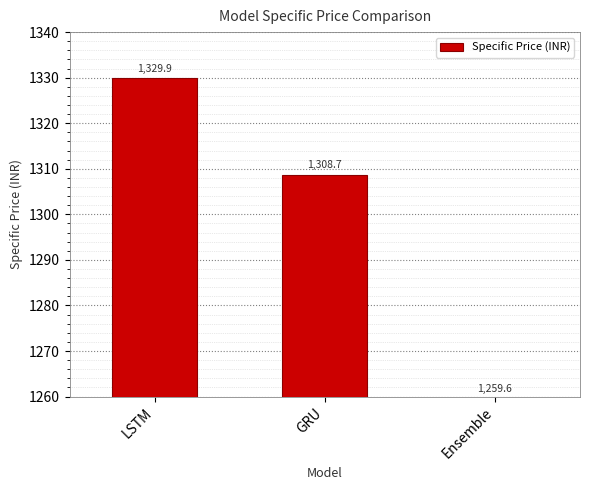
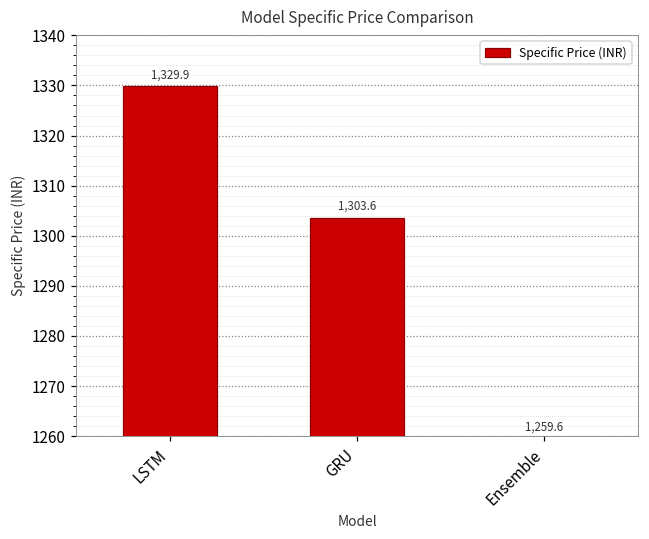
  {
    "LSTM": "1,329.9",
-   "GRU": "1,308.7",
+   "GRU": "1,303.6",
    "Ensemble": "1,259.6"
  }
